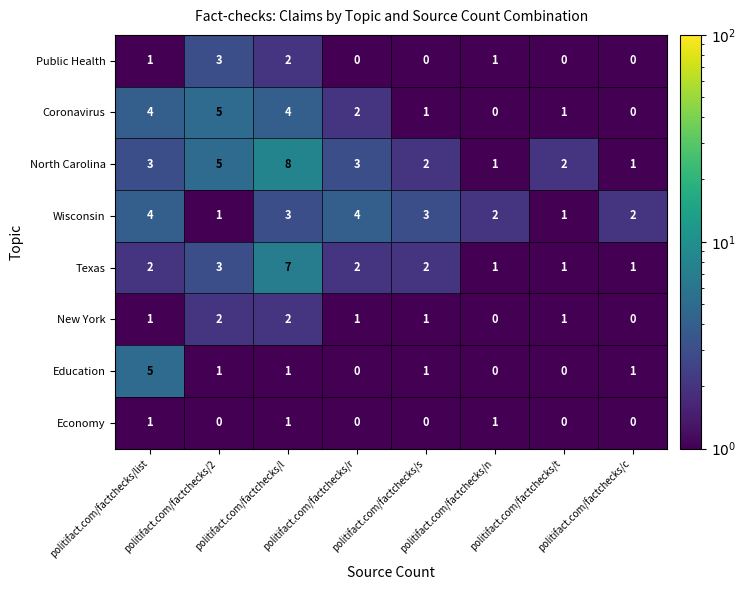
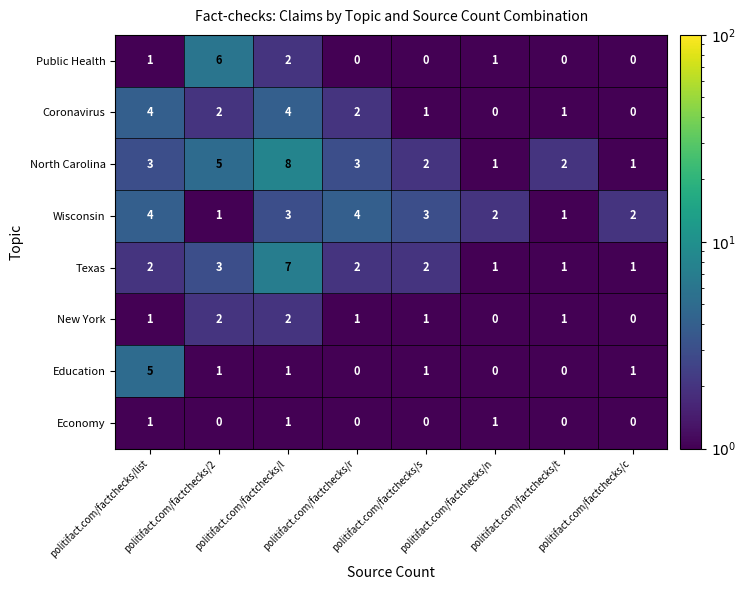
  {
    "Public Health": {
      "politifact.com/factchecks/list": 1,
-     "politifact.com/factchecks/2": 3,
+     "politifact.com/factchecks/2": 6,
      "politifact.com/factchecks/l": 2,
      "politifact.com/factchecks/r": 0,
      "politifact.com/factchecks/s": 0,
      "politifact.com/factchecks/n": 1,
      "politifact.com/factchecks/t": 0,
      "politifact.com/factchecks/c": 0
    },
    "Coronavirus": {
      "politifact.com/factchecks/list": 4,
-     "politifact.com/factchecks/2": 5,
+     "politifact.com/factchecks/2": 2,
      "politifact.com/factchecks/l": 4,
      "politifact.com/factchecks/r": 2,
      "politifact.com/factchecks/s": 1,
      "politifact.com/factchecks/n": 0,
      "politifact.com/factchecks/t": 1,
      "politifact.com/factchecks/c": 0
    },
    "North Carolina": {
      "politifact.com/factchecks/list": 3,
      "politifact.com/factchecks/2": 5,
      "politifact.com/factchecks/l": 8,
      "politifact.com/factchecks/r": 3,
      "politifact.com/factchecks/s": 2,
      "politifact.com/factchecks/n": 1,
      "politifact.com/factchecks/t": 2,
      "politifact.com/factchecks/c": 1
    },
    "Wisconsin": {
      "politifact.com/factchecks/list": 4,
      "politifact.com/factchecks/2": 1,
      "politifact.com/factchecks/l": 3,
      "politifact.com/factchecks/r": 4,
      "politifact.com/factchecks/s": 3,
      "politifact.com/factchecks/n": 2,
      "politifact.com/factchecks/t": 1,
      "politifact.com/factchecks/c": 2
    },
    "Texas": {
      "politifact.com/factchecks/list": 2,
      "politifact.com/factchecks/2": 3,
      "politifact.com/factchecks/l": 7,
      "politifact.com/factchecks/r": 2,
      "politifact.com/factchecks/s": 2,
      "politifact.com/factchecks/n": 1,
      "politifact.com/factchecks/t": 1,
      "politifact.com/factchecks/c": 1
    },
    "New York": {
      "politifact.com/factchecks/list": 1,
      "politifact.com/factchecks/2": 2,
      "politifact.com/factchecks/l": 2,
      "politifact.com/factchecks/r": 1,
      "politifact.com/factchecks/s": 1,
      "politifact.com/factchecks/n": 0,
      "politifact.com/factchecks/t": 1,
      "politifact.com/factchecks/c": 0
    },
    "Education": {
      "politifact.com/factchecks/list": 5,
      "politifact.com/factchecks/2": 1,
      "politifact.com/factchecks/l": 1,
      "politifact.com/factchecks/r": 0,
      "politifact.com/factchecks/s": 1,
      "politifact.com/factchecks/n": 0,
      "politifact.com/factchecks/t": 0,
      "politifact.com/factchecks/c": 1
    },
    "Economy": {
      "politifact.com/factchecks/list": 1,
      "politifact.com/factchecks/2": 0,
      "politifact.com/factchecks/l": 1,
      "politifact.com/factchecks/r": 0,
      "politifact.com/factchecks/s": 0,
      "politifact.com/factchecks/n": 1,
      "politifact.com/factchecks/t": 0,
      "politifact.com/factchecks/c": 0
    }
  }
